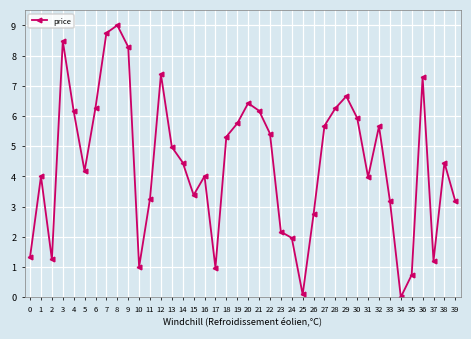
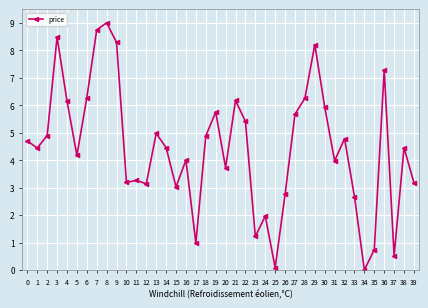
  {
-   "0": 1.3,
-   "1": 4.0,
-   "2": 1.3,
+   "0": 4.7,
+   "1": 4.4,
+   "2": 4.9,
    "3": 8.5,
    "4": 6.2,
    "5": 4.2,
    "6": 6.3,
    "7": 8.7,
    "8": 9.0,
    "9": 8.3,
-   "10": 1.0,
+   "10": 3.2,
    "11": 3.3,
-   "12": 7.4,
+   "12": 3.1,
    "13": 5.0,
    "14": 4.5,
-   "15": 3.4,
+   "15": 3.0,
    "16": 4.0,
    "17": 1.0,
-   "18": 5.3,
+   "18": 4.9,
    "19": 5.8,
-   "20": 6.4,
+   "20": 3.7,
    "21": 6.2,
    "22": 5.4,
-   "23": 2.2,
+   "23": 1.2,
    "24": 2.0,
    "25": 0.1,
    "26": 2.7,
    "27": 5.7,
    "28": 6.3,
-   "29": 6.7,
+   "29": 8.2,
    "30": 5.9,
    "31": 4.0,
-   "32": 5.7,
-   "33": 3.2,
+   "32": 4.8,
+   "33": 2.7,
    "34": 0.0,
    "35": 0.7,
    "36": 7.3,
-   "37": 1.2,
+   "37": 0.5,
    "38": 4.5,
    "39": 3.2
  }
